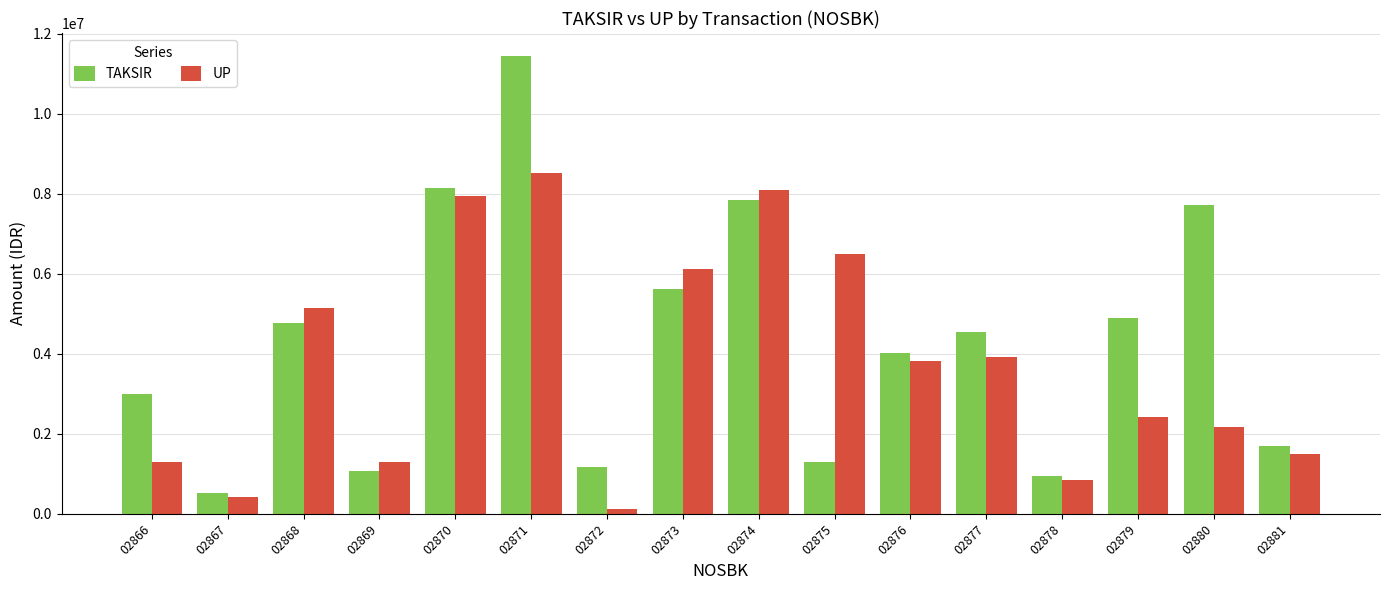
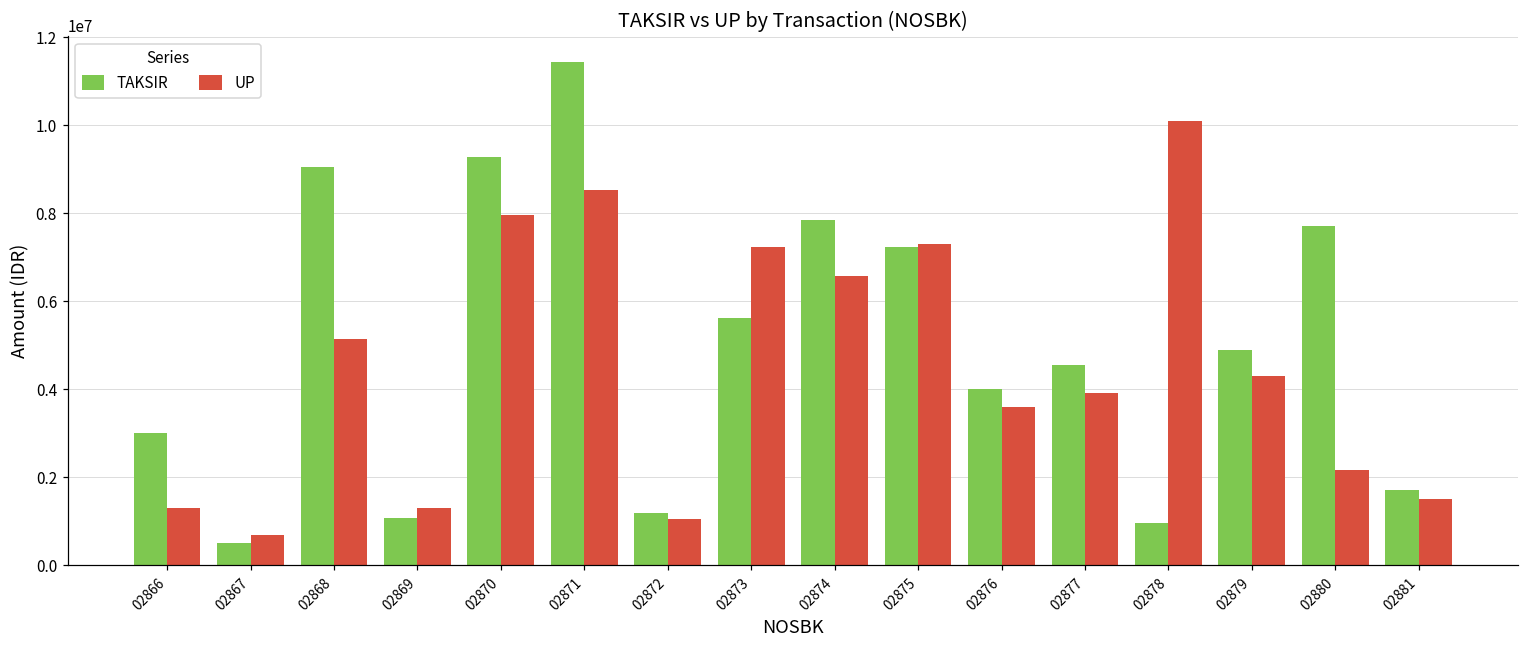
  {
    "TAKSIR": {
      "02866": 3000000,
      "02867": 500000,
-     "02868": 4800000,
+     "02868": 9000000,
      "02869": 1100000,
-     "02870": 8100000,
+     "02870": 9300000,
      "02871": 11400000,
      "02872": 1200000,
      "02873": 5600000,
      "02874": 7800000,
-     "02875": 1300000,
+     "02875": 7200000,
      "02876": 4000000,
      "02877": 4600000,
      "02878": 1000000,
      "02879": 4900000,
      "02880": 7700000,
      "02881": 1700000
    },
    "UP": {
      "02866": 1300000,
-     "02867": 400000,
+     "02867": 700000,
      "02868": 5100000,
      "02869": 1300000,
      "02870": 7900000,
      "02871": 8500000,
-     "02872": 100000,
-     "02873": 6100000,
-     "02874": 8100000,
-     "02875": 6500000,
-     "02876": 3800000,
+     "02872": 1100000,
+     "02873": 7200000,
+     "02874": 6600000,
+     "02875": 7300000,
+     "02876": 3600000,
      "02877": 3900000,
-     "02878": 800000,
-     "02879": 2400000,
+     "02878": 10100000,
+     "02879": 4300000,
      "02880": 2200000,
      "02881": 1500000
    }
  }
